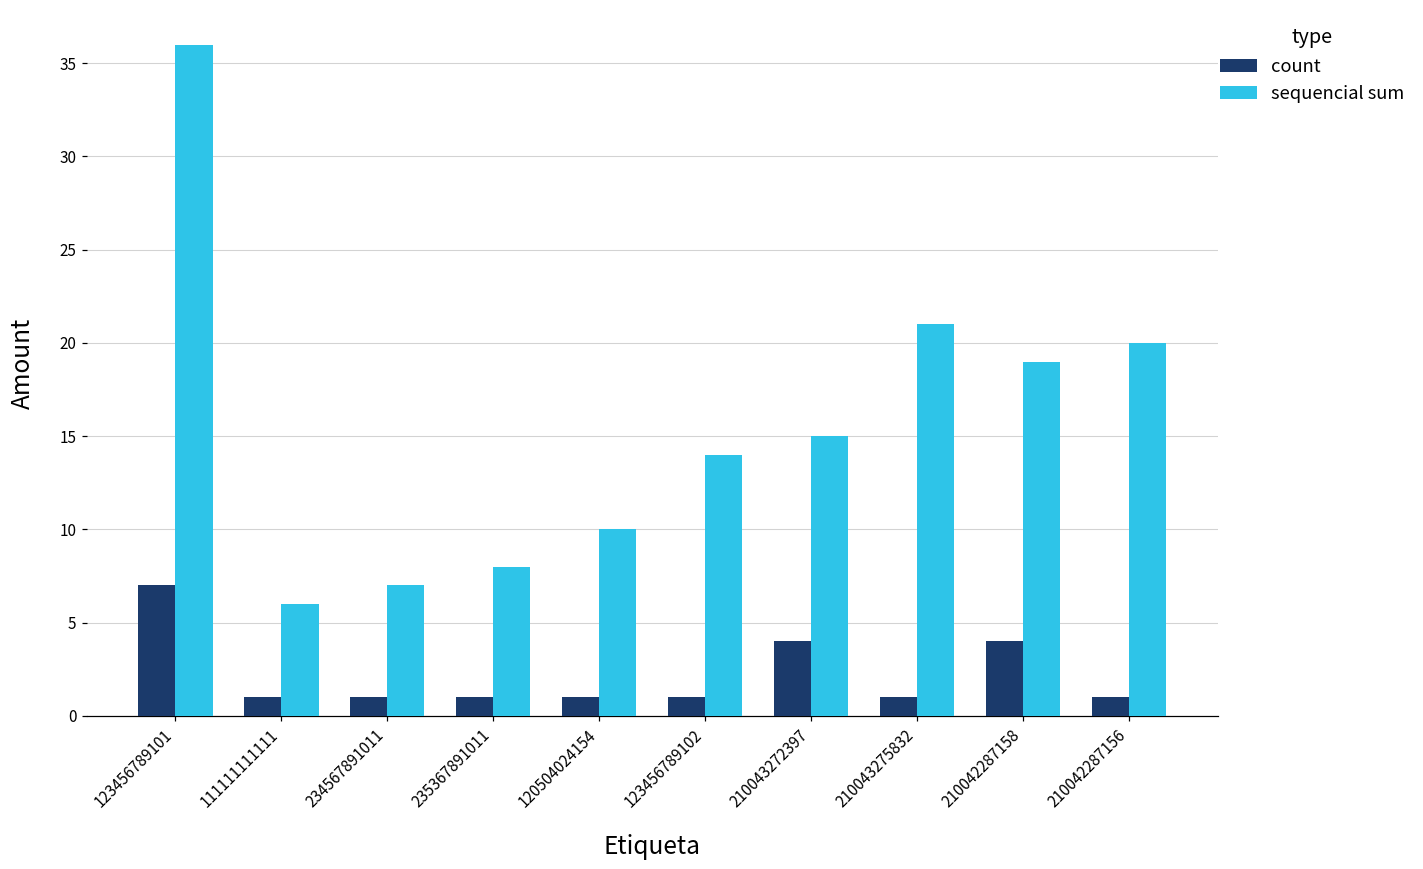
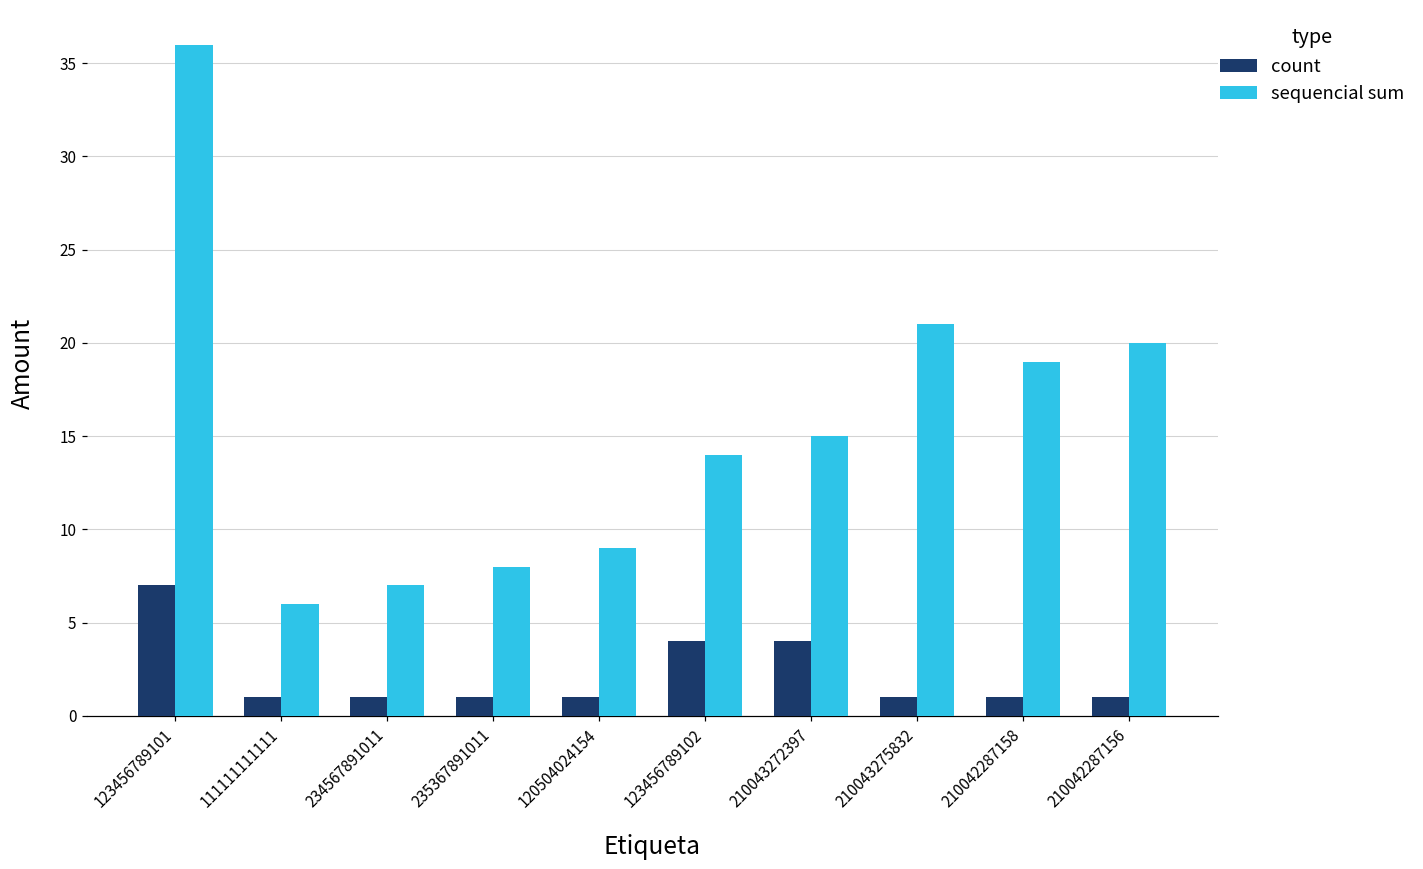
  {
    "count": {
      "123456789101": 7,
      "111111111111": 1,
      "234567891011": 1,
      "235367891011": 1,
      "120504024154": 1,
-     "123456789102": 1,
+     "123456789102": 4,
      "210043272397": 4,
      "210043275832": 1,
-     "210042287158": 4,
+     "210042287158": 1,
      "210042287156": 1
    },
    "sequencial sum": {
      "123456789101": 36,
      "111111111111": 6,
      "234567891011": 7,
      "235367891011": 8,
-     "120504024154": 10,
+     "120504024154": 9,
      "123456789102": 14,
      "210043272397": 15,
      "210043275832": 21,
      "210042287158": 19,
      "210042287156": 20
    }
  }
